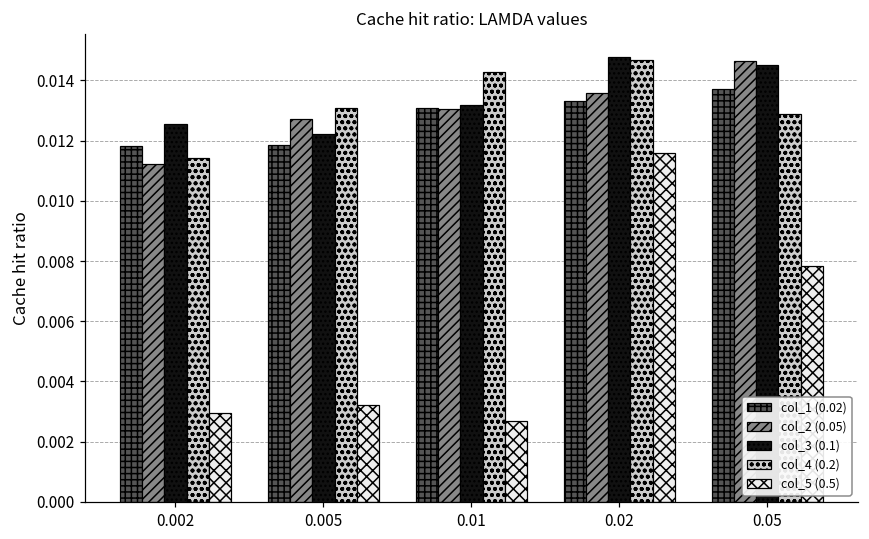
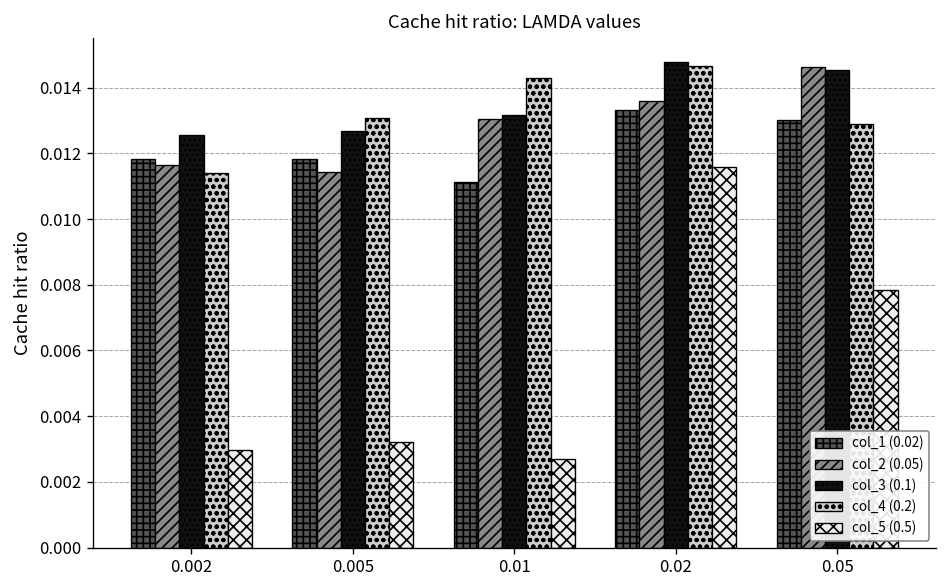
  {
    "col_1 (0.02)": {
      "0.002": 0.0118,
      "0.005": 0.0118,
-     "0.01": 0.0131,
+     "0.01": 0.0111,
      "0.02": 0.0133,
-     "0.05": 0.0137
+     "0.05": 0.0130
    },
    "col_2 (0.05)": {
-     "0.002": 0.0112,
-     "0.005": 0.0127,
+     "0.002": 0.0116,
+     "0.005": 0.0114,
      "0.01": 0.0131,
      "0.02": 0.0136,
      "0.05": 0.0146
    },
    "col_3 (0.1)": {
      "0.002": 0.0125,
-     "0.005": 0.0122,
+     "0.005": 0.0127,
      "0.01": 0.0132,
      "0.02": 0.0148,
      "0.05": 0.0145
    }
  }
